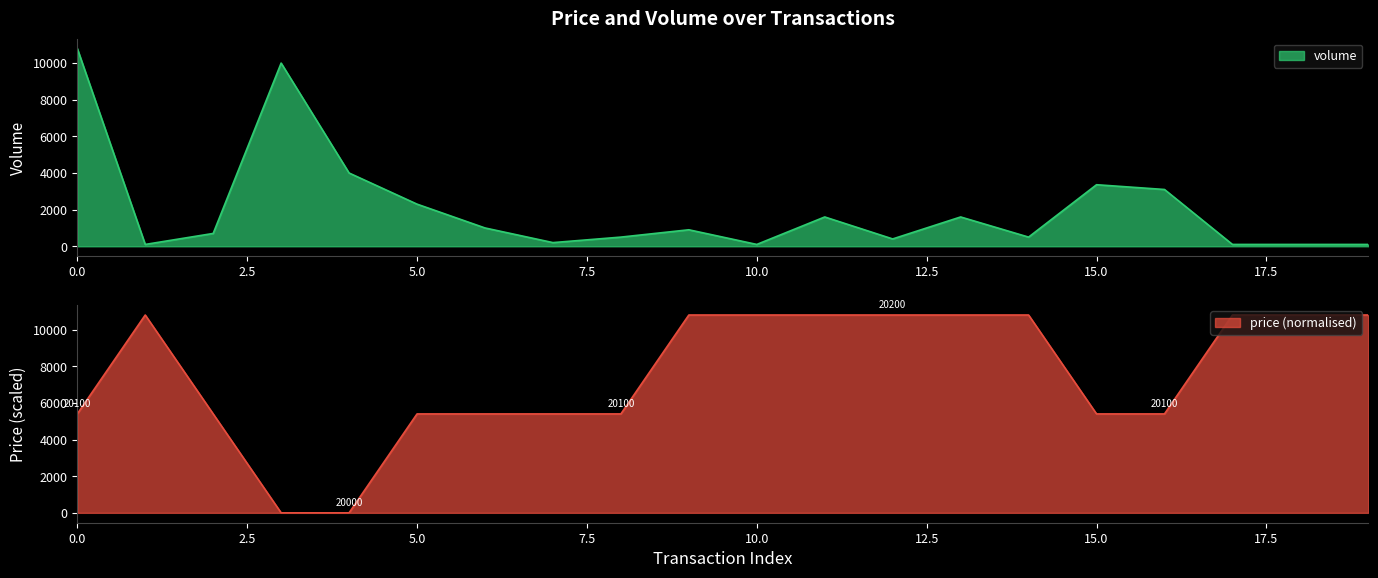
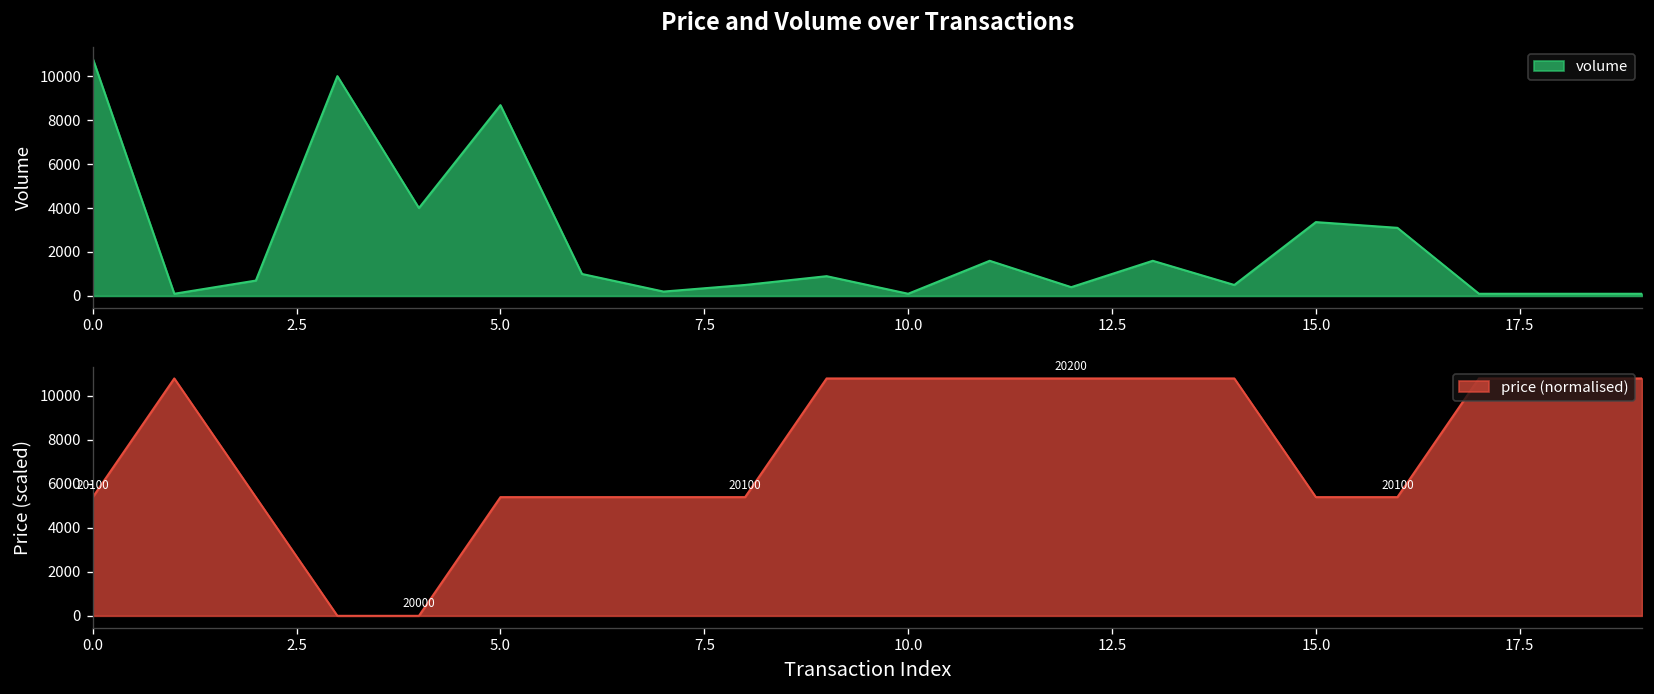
  {
    "Price and Volume over Transactions": {
      "0.0": 10800,
-     "5.0": 2300,
+     "5.0": 8700,
      "10.0": 100,
      "15.0": 3400
    }
  }
